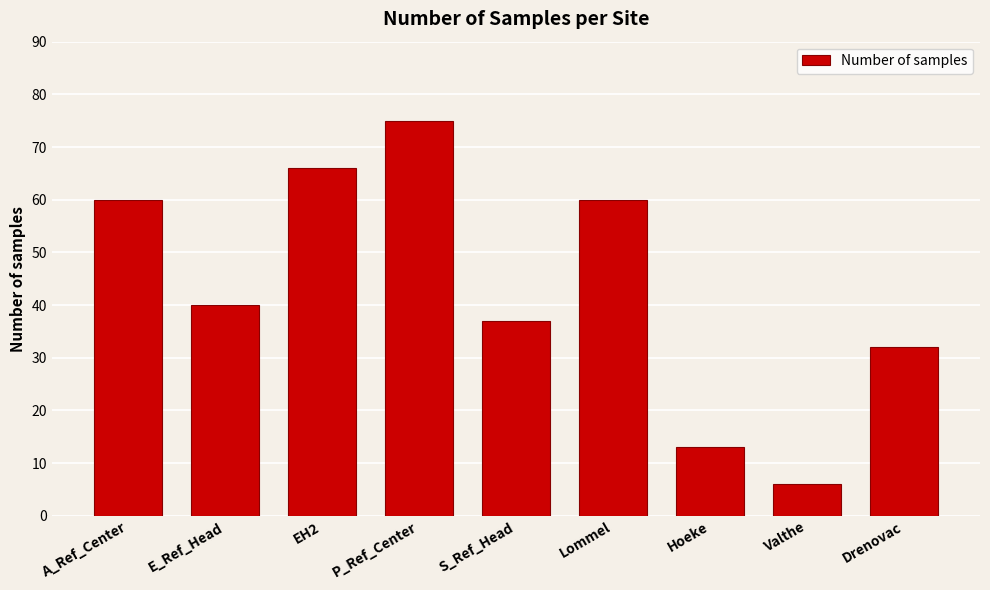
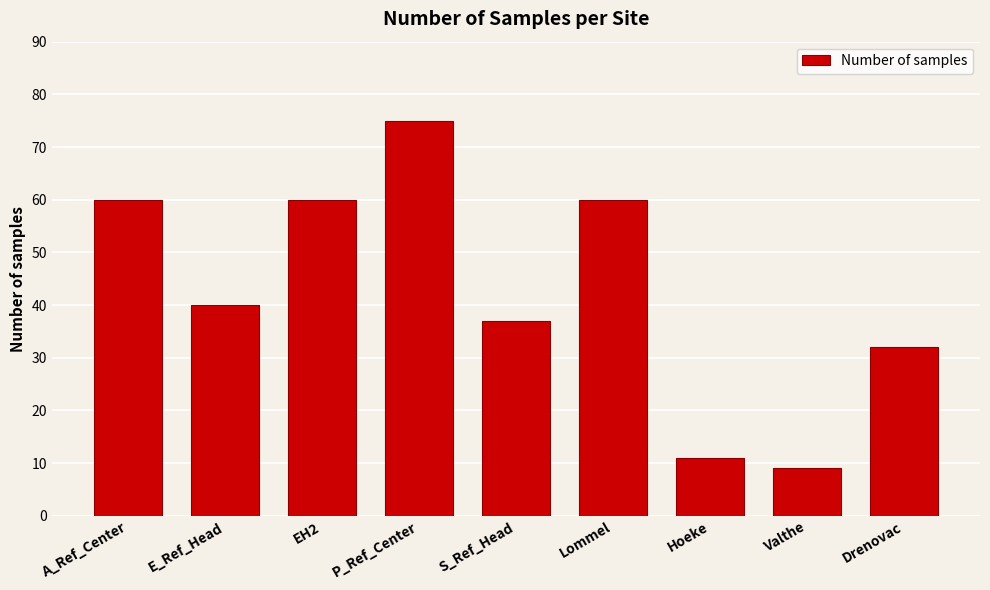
  {
    "A_Ref_Center": 60,
    "E_Ref_Head": 40,
-   "EH2": 66,
+   "EH2": 60,
    "P_Ref_Center": 75,
    "S_Ref_Head": 37,
    "Lommel": 60,
-   "Hoeke": 13,
-   "Valthe": 6,
+   "Hoeke": 11,
+   "Valthe": 9,
    "Drenovac": 32
  }
